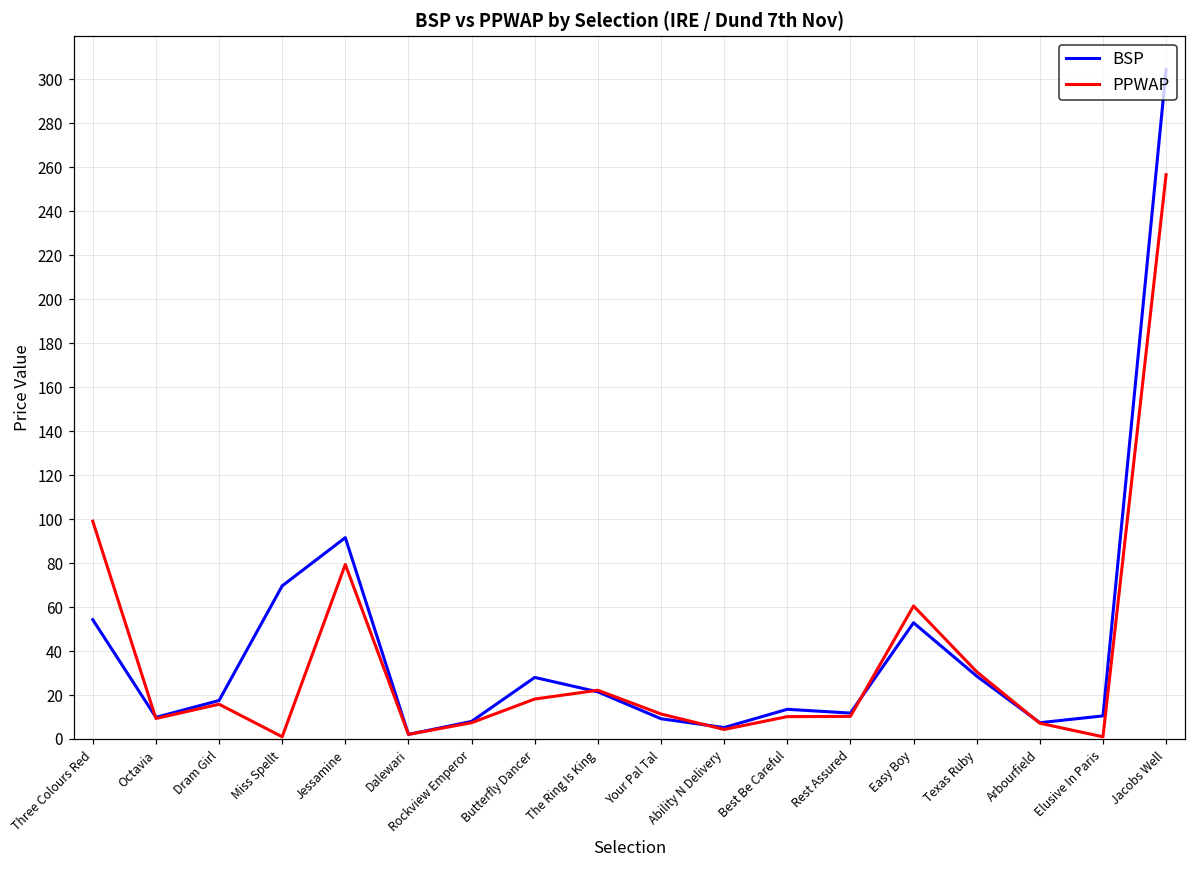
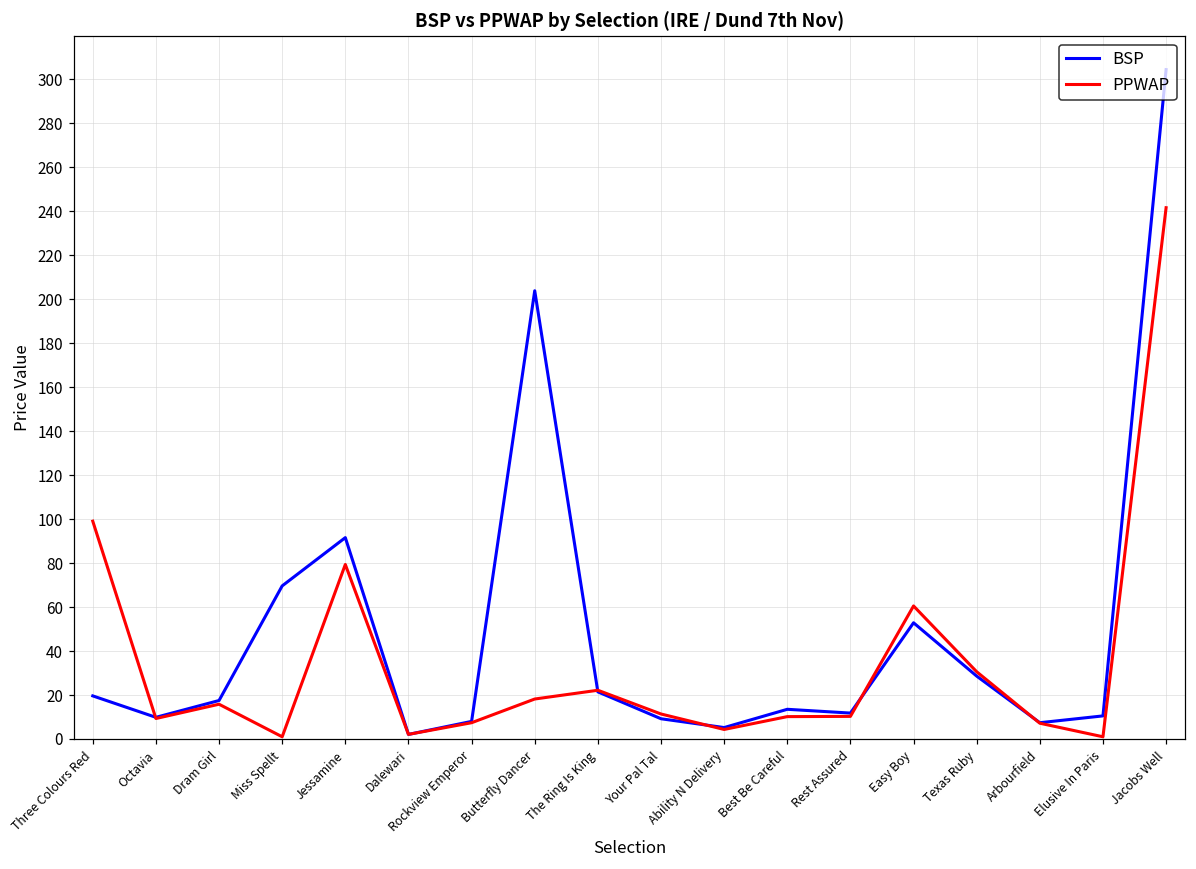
  {
    "BSP": {
-     "Three Colours Red": 54,
+     "Three Colours Red": 20,
      "Dram Girl": 18,
      "Miss Spellt": 70,
      "Jessamine": 92,
-     "Butterfly Dancer": 28,
+     "Butterfly Dancer": 204,
      "Your Pal Tal": 9,
      "Best Be Careful": 14,
      "Rest Assured": 12,
      "Easy Boy": 53,
      "Texas Ruby": 29,
      "Elusive In Paris": 11
    },
    "PPWAP": {
      "Three Colours Red": 99,
      "Dram Girl": 16,
      "Miss Spellt": 1,
      "Jessamine": 79,
      "Butterfly Dancer": 18,
      "Your Pal Tal": 11,
      "Best Be Careful": 10,
      "Rest Assured": 10,
      "Easy Boy": 61,
      "Texas Ruby": 31,
      "Elusive In Paris": 1,
-     "Jacobs Well": 257
+     "Jacobs Well": 242
    }
  }
